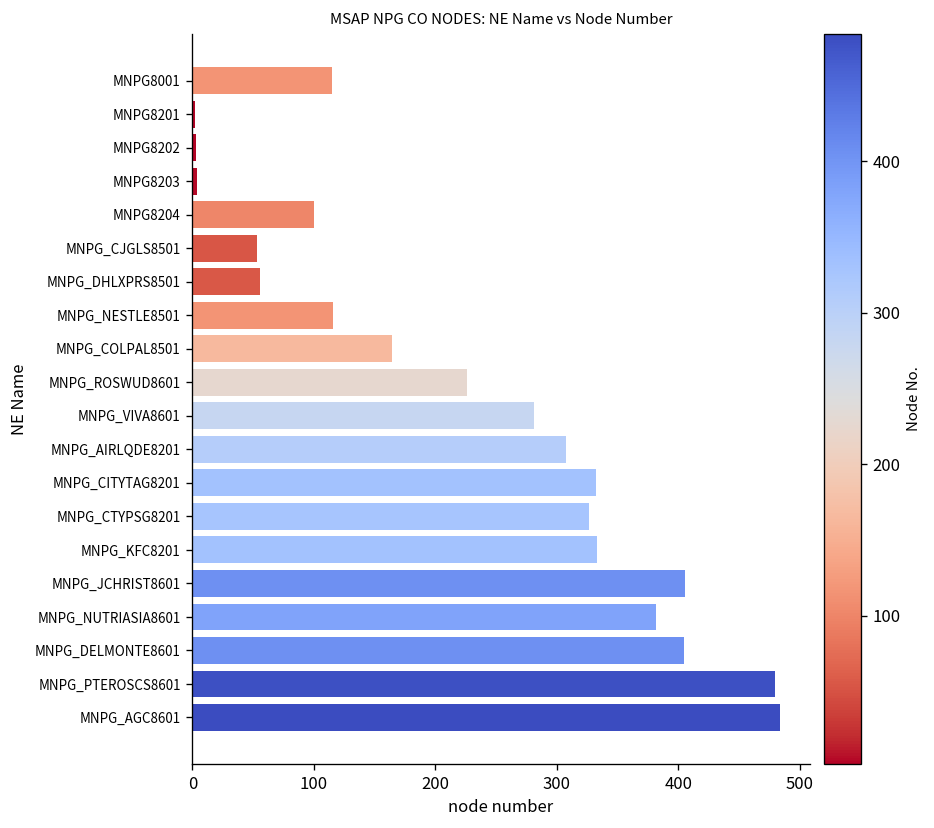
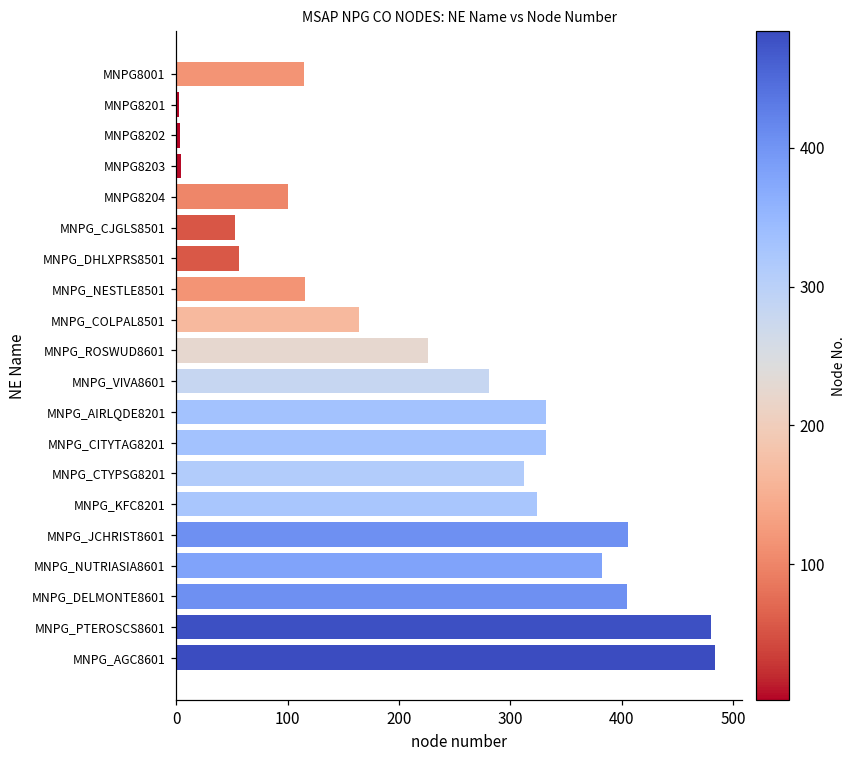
  {
    "MNPG8001": 115,
    "MNPG8202": 3,
    "MNPG8203": 4,
    "MNPG8204": 100,
    "MNPG_CJGLS8501": 53,
    "MNPG_DHLXPRS8501": 56,
    "MNPG_NESTLE8501": 116,
    "MNPG_COLPAL8501": 164,
    "MNPG_ROSWUD8601": 226,
    "MNPG_VIVA8601": 281,
-   "MNPG_AIRLQDE8201": 308,
+   "MNPG_AIRLQDE8201": 332,
    "MNPG_CITYTAG8201": 332,
-   "MNPG_CTYPSG8201": 327,
-   "MNPG_KFC8201": 333,
+   "MNPG_CTYPSG8201": 312,
+   "MNPG_KFC8201": 324,
    "MNPG_JCHRIST8601": 406,
    "MNPG_NUTRIASIA8601": 382,
    "MNPG_DELMONTE8601": 405,
    "MNPG_PTEROSCS8601": 480,
    "MNPG_AGC8601": 484
  }
